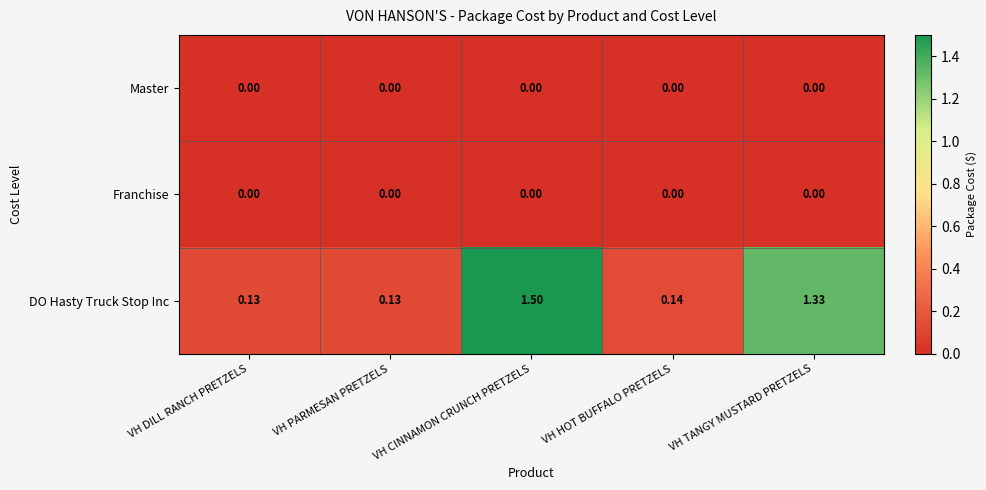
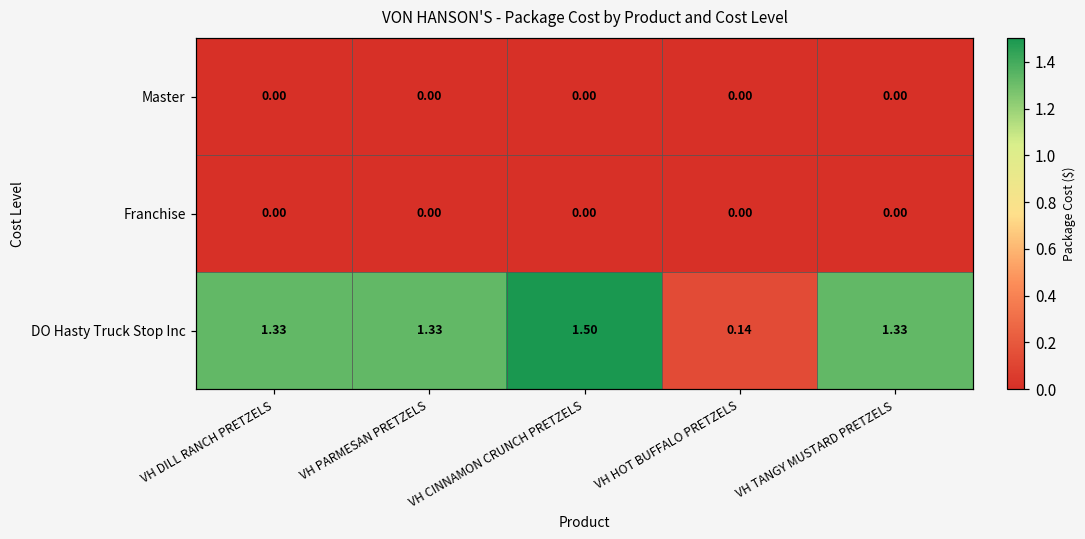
  {
    "Master": {
      "VH DILL RANCH PRETZELS": 0.00,
      "VH PARMESAN PRETZELS": 0.00,
      "VH CINNAMON CRUNCH PRETZELS": 0.00,
      "VH HOT BUFFALO PRETZELS": 0.00,
      "VH TANGY MUSTARD PRETZELS": 0.00
    },
    "Franchise": {
      "VH DILL RANCH PRETZELS": 0.00,
      "VH PARMESAN PRETZELS": 0.00,
      "VH CINNAMON CRUNCH PRETZELS": 0.00,
      "VH HOT BUFFALO PRETZELS": 0.00,
      "VH TANGY MUSTARD PRETZELS": 0.00
    },
    "DO Hasty Truck Stop Inc": {
-     "VH DILL RANCH PRETZELS": 0.13,
-     "VH PARMESAN PRETZELS": 0.13,
+     "VH DILL RANCH PRETZELS": 1.33,
+     "VH PARMESAN PRETZELS": 1.33,
      "VH CINNAMON CRUNCH PRETZELS": 1.50,
      "VH HOT BUFFALO PRETZELS": 0.14,
      "VH TANGY MUSTARD PRETZELS": 1.33
    }
  }
